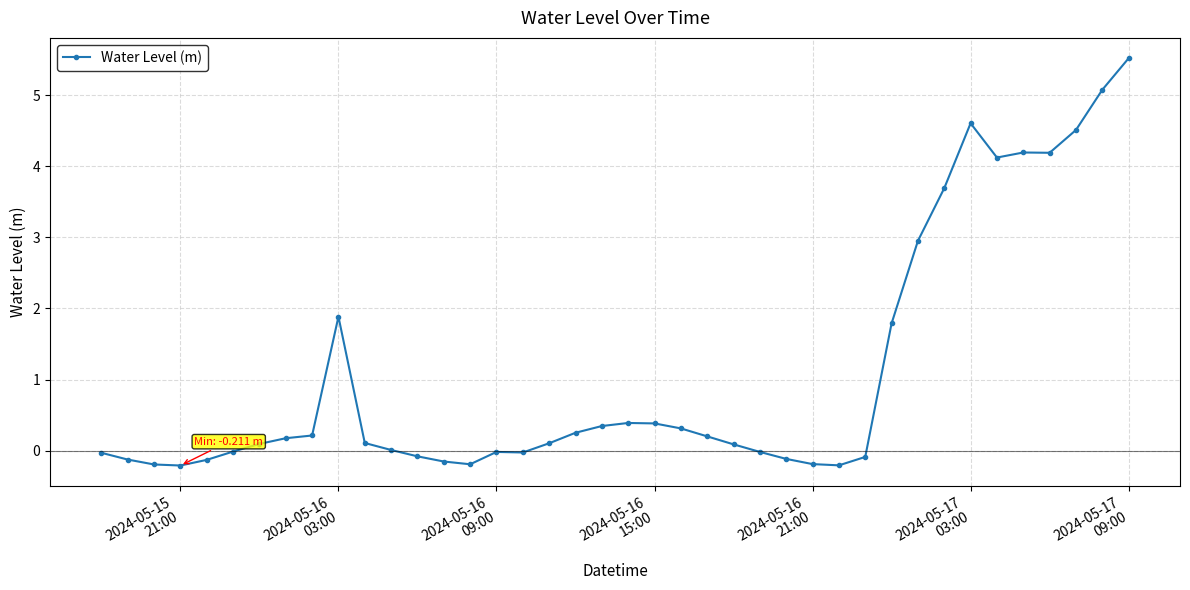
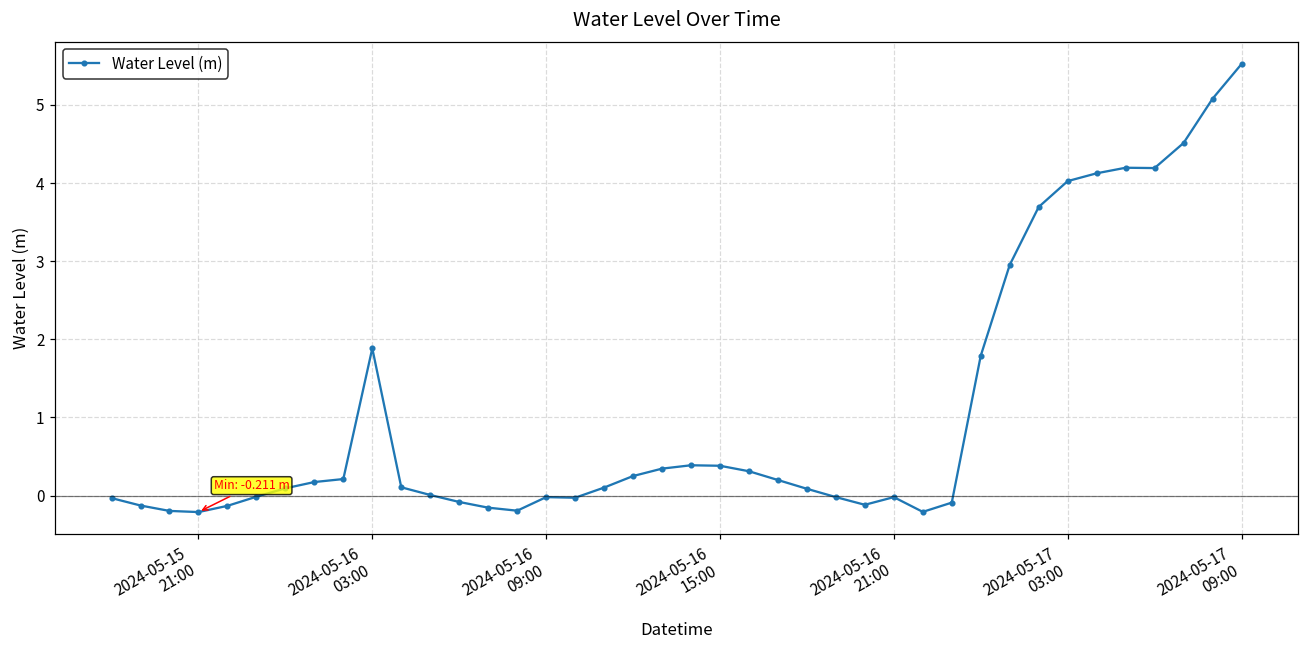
  {
    "2024-05-15 21:00": -0.2,
    "2024-05-16 03:00": 1.9,
    "2024-05-16 09:00": 0.0,
    "2024-05-16 15:00": 0.4,
-   "2024-05-16 21:00": -0.2,
-   "2024-05-17 03:00": 4.6,
+   "2024-05-16 21:00": 0.0,
+   "2024-05-17 03:00": 4.0,
    "2024-05-17 09:00": 5.5
  }
